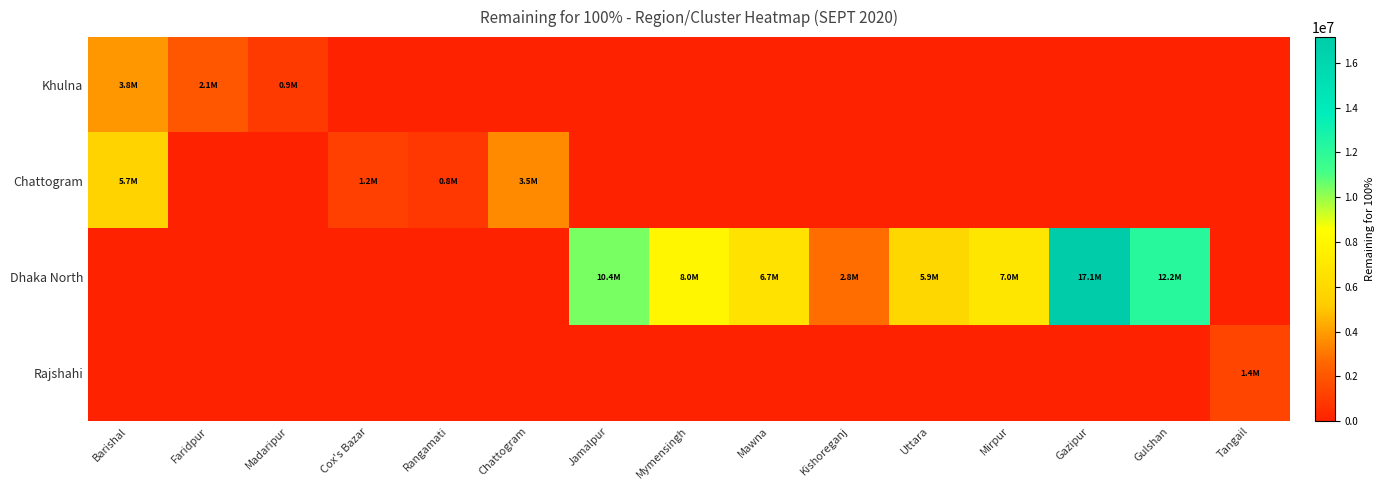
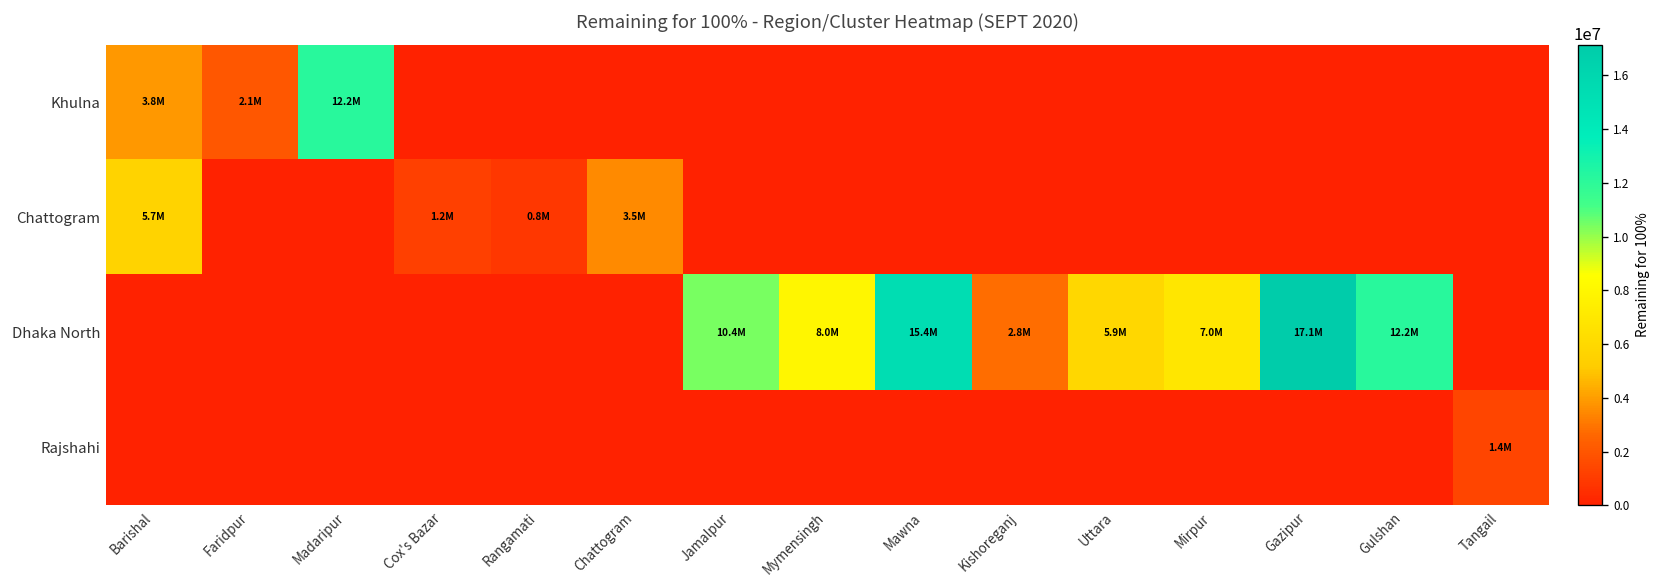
  {
    "Khulna": {
      "Barishal": "3.8M",
      "Faridpur": "2.1M",
-     "Madaripur": "0.9M"
+     "Madaripur": "12.2M"
    },
    "Chattogram": {
      "Barishal": "5.7M",
      "Cox's Bazar": "1.2M",
      "Rangamati": "0.8M",
      "Chattogram": "3.5M"
    },
    "Dhaka North": {
      "Jamalpur": "10.4M",
      "Mymensingh": "8.0M",
-     "Mawna": "6.7M",
+     "Mawna": "15.4M",
      "Kishoreganj": "2.8M",
      "Uttara": "5.9M",
      "Mirpur": "7.0M",
      "Gazipur": "17.1M",
      "Gulshan": "12.2M"
    },
    "Rajshahi": {
      "Tangail": "1.4M"
    }
  }
